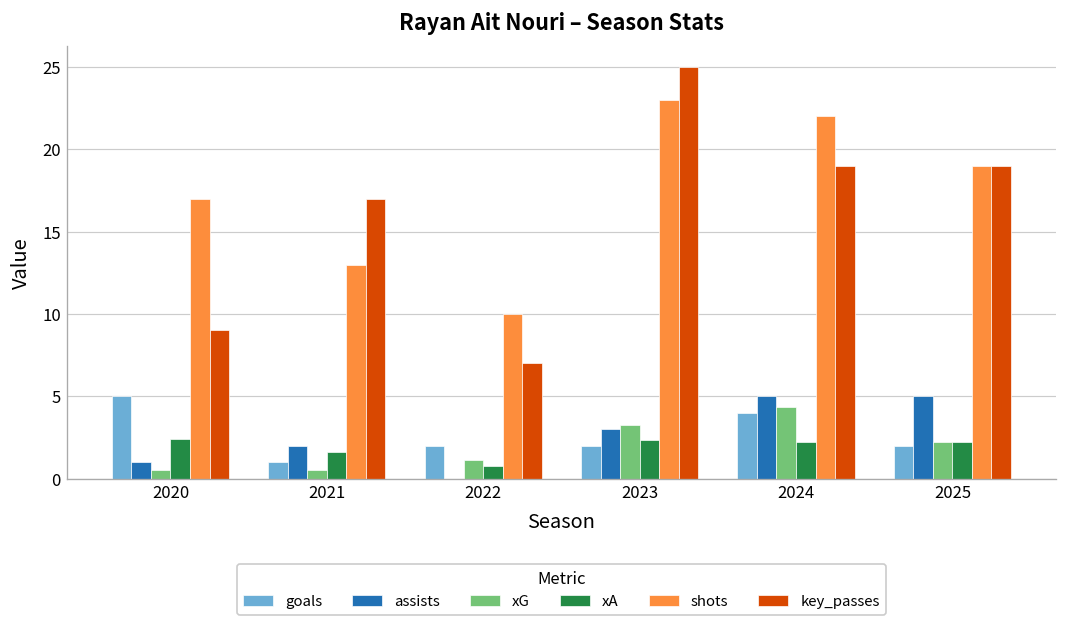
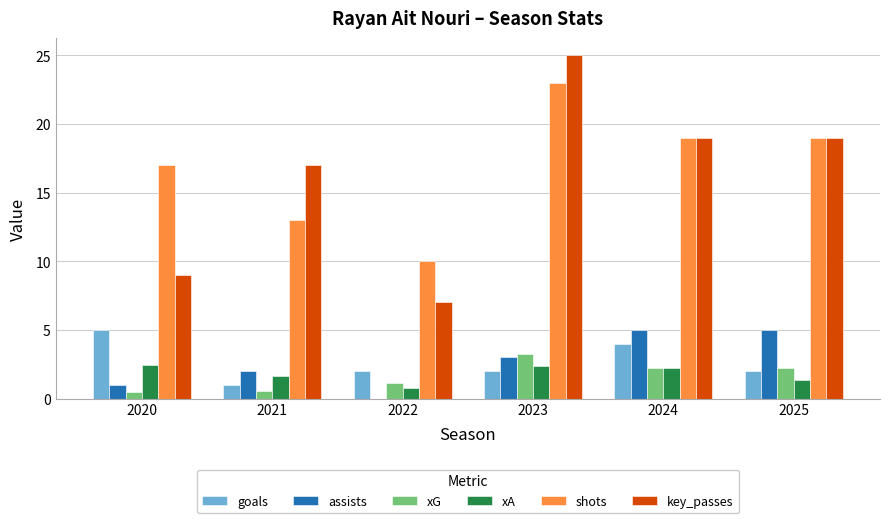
  {
    "goals": {
      "2020": 5.0,
      "2021": 1.0,
      "2022": 2.0,
      "2023": 2.0,
      "2024": 4.0,
      "2025": 2.0
    },
    "assists": {
      "2020": 1.0,
      "2021": 2.0,
      "2022": 0.0,
      "2023": 3.0,
      "2024": 5.0,
      "2025": 5.0
    },
    "xG": {
      "2020": 0.5,
      "2021": 0.6,
      "2022": 1.1,
      "2023": 3.2,
-     "2024": 4.4,
+     "2024": 2.2,
      "2025": 2.2
    },
    "xA": {
      "2020": 2.4,
      "2021": 1.7,
      "2022": 0.8,
      "2023": 2.4,
      "2024": 2.3,
-     "2025": 2.3
+     "2025": 1.4
    },
    "shots": {
      "2020": 17,
      "2021": 13,
      "2022": 10,
      "2023": 23,
-     "2024": 22,
+     "2024": 19,
      "2025": 19
    },
    "key_passes": {
      "2020": 9.0,
      "2021": 17.0,
      "2022": 7.0,
      "2023": 25.0,
      "2024": 19.0,
      "2025": 19.0
    }
  }
